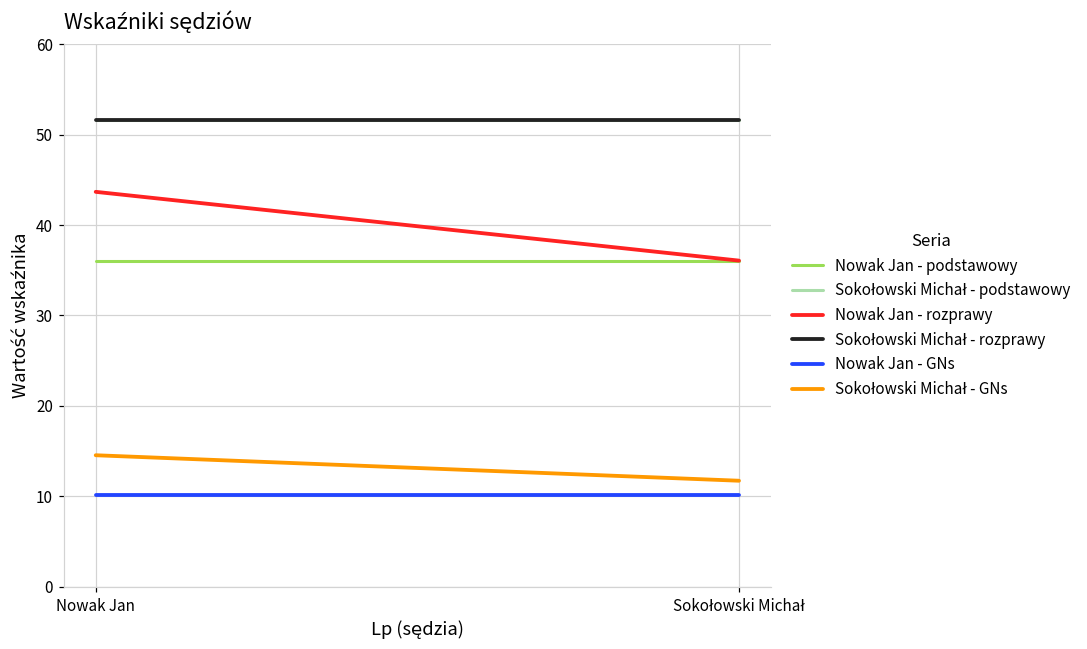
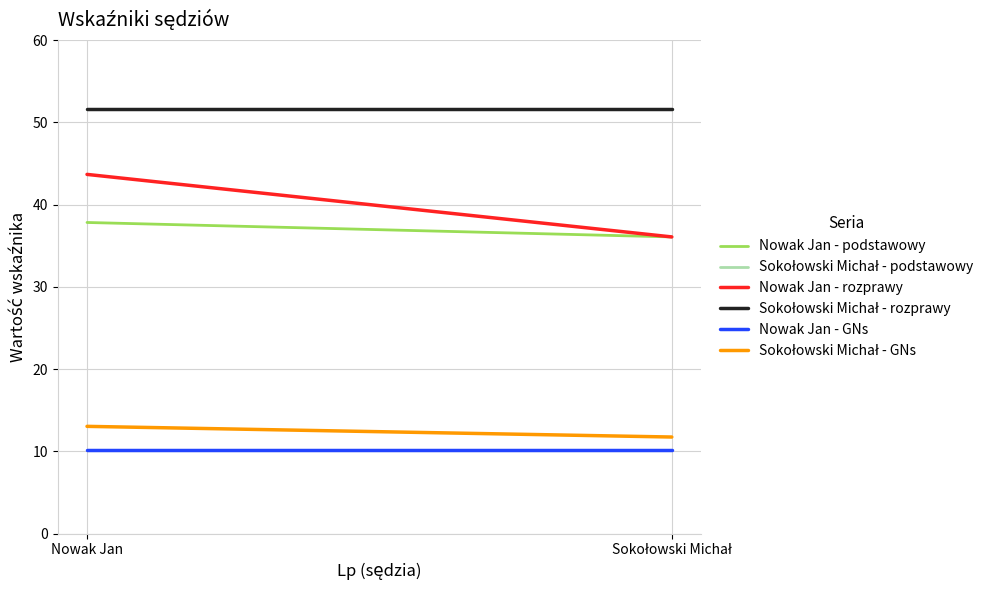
  {
    "Nowak Jan - podstawowy": {
-     "Nowak Jan": 36
+     "Nowak Jan": 38
    },
    "Sokołowski Michał - rozprawy": {
      "Nowak Jan": 52,
      "Sokołowski Michał": 52
    },
    "Nowak Jan - rozprawy": {
      "Nowak Jan": 44
    },
    "Nowak Jan - GNs": {
      "Nowak Jan": 10,
      "Sokołowski Michał": 10
    },
    "Sokołowski Michał - GNs": {
-     "Nowak Jan": 15,
+     "Nowak Jan": 13,
      "Sokołowski Michał": 12
    }
  }
